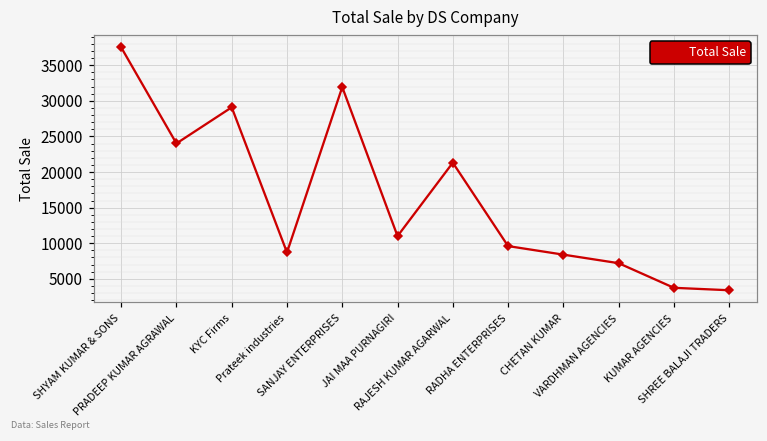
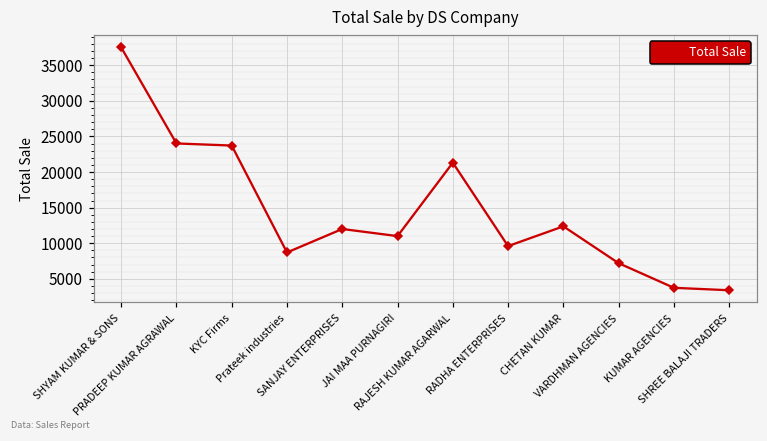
  {
    "SHYAM KUMAR & SONS": 38000,
    "PRADEEP KUMAR AGRAWAL": 24000,
-   "KYC Firms": 29000,
+   "KYC Firms": 24000,
    "Prateek industries": 9000,
-   "SANJAY ENTERPRISES": 32000,
+   "SANJAY ENTERPRISES": 12000,
    "JAI MAA PURNAGIRI": 11000,
    "RAJESH KUMAR AGARWAL": 21000,
    "RADHA ENTERPRISES": 10000,
-   "CHETAN KUMAR": 8000,
+   "CHETAN KUMAR": 12000,
    "VARDHMAN AGENCIES": 7000,
    "KUMAR AGENCIES": 4000,
    "SHREE BALAJI TRADERS": 3000
  }
